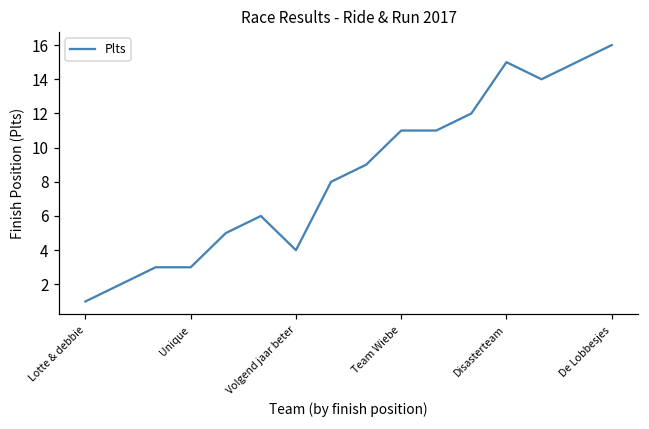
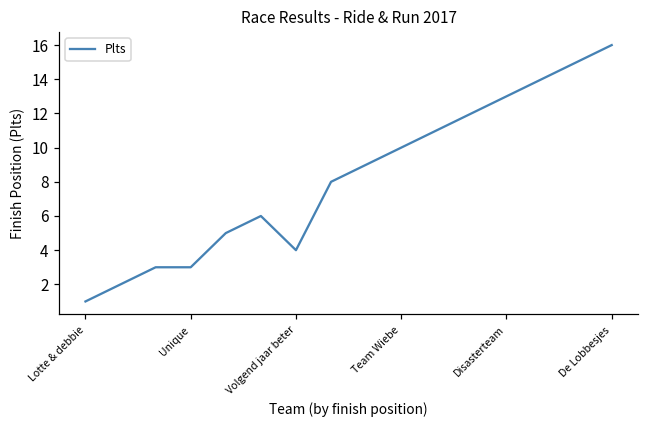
  {
    "Lotte & debbie": 1,
    "Unique": 3,
    "Volgend jaar beter": 4,
-   "Team Wiebe": 11,
-   "Disasterteam": 15,
+   "Team Wiebe": 10,
+   "Disasterteam": 13,
    "De Lobbesjes": 16
  }
